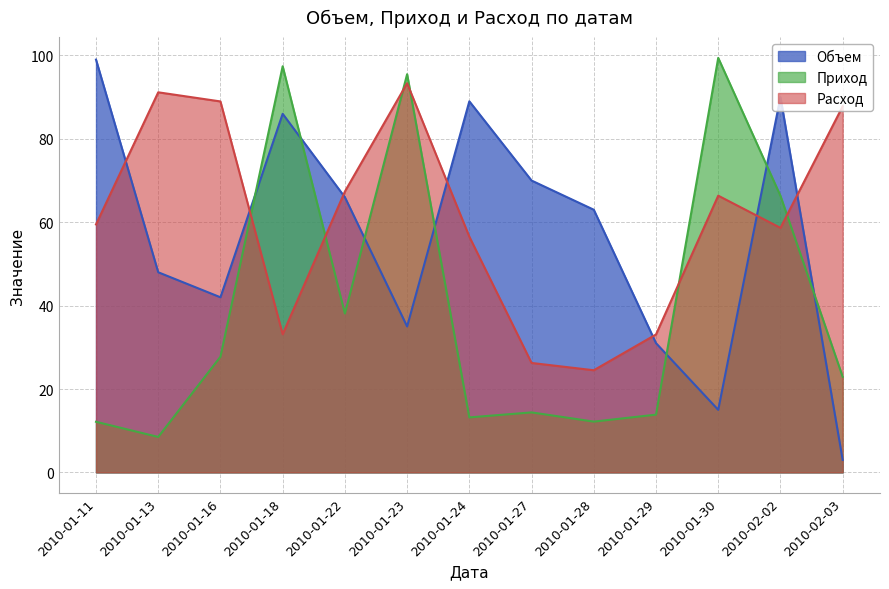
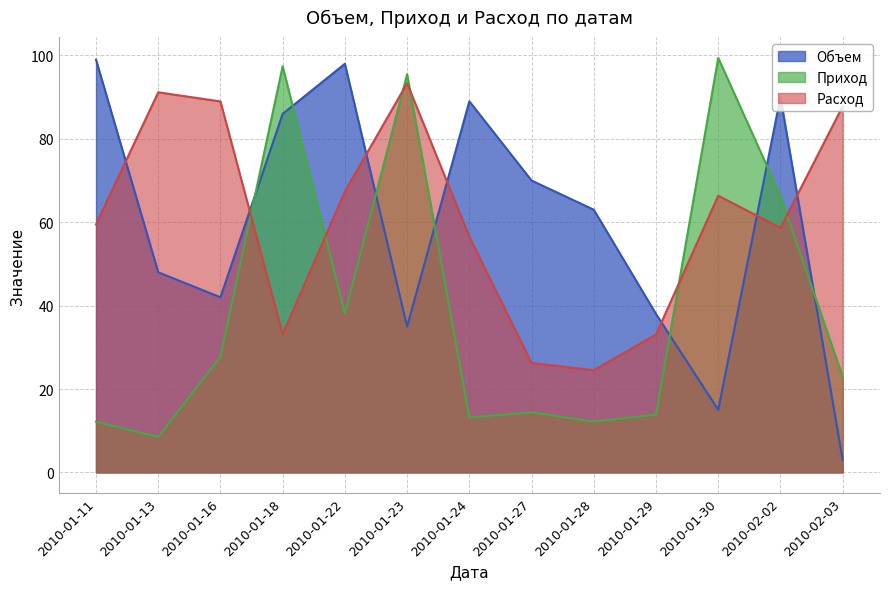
  {
    "Объем": {
      "2010-01-11": 99,
      "2010-01-13": 48,
      "2010-01-16": 42,
      "2010-01-18": 86,
-     "2010-01-22": 66,
+     "2010-01-22": 98,
      "2010-01-23": 35,
      "2010-01-24": 89,
      "2010-01-27": 70,
      "2010-01-28": 63,
-     "2010-01-29": 31,
+     "2010-01-29": 38,
      "2010-01-30": 15,
      "2010-02-03": 3
    },
    "Приход": {
      "2010-01-11": 12,
      "2010-01-13": 9,
      "2010-01-16": 28,
      "2010-01-18": 97,
      "2010-01-22": 38,
      "2010-01-23": 96,
      "2010-01-24": 13,
      "2010-01-27": 14,
      "2010-01-28": 12,
      "2010-01-29": 14,
      "2010-01-30": 99,
      "2010-02-02": 66,
      "2010-02-03": 23
    },
    "Расход": {
      "2010-01-11": 59,
      "2010-01-13": 91,
      "2010-01-16": 89,
      "2010-01-18": 33,
      "2010-01-22": 67,
      "2010-01-23": 93,
      "2010-01-24": 57,
      "2010-01-27": 26,
      "2010-01-28": 25,
      "2010-01-29": 33,
      "2010-01-30": 66,
      "2010-02-02": 59
    }
  }
